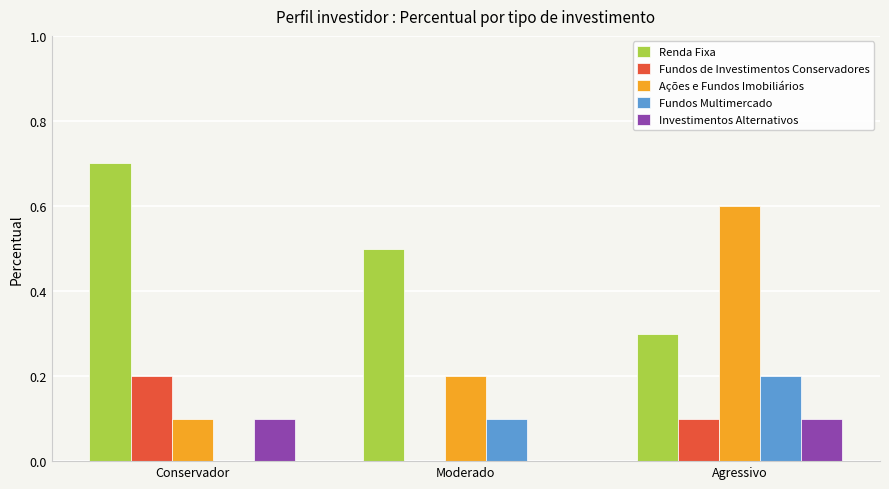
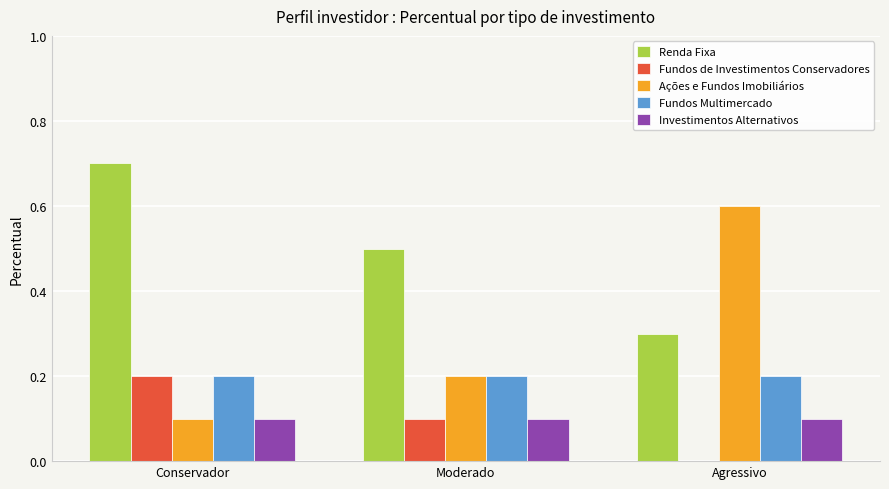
  {
    "Renda Fixa": {
      "Conservador": 0.7,
      "Moderado": 0.5,
      "Agressivo": 0.3
    },
    "Fundos de Investimentos Conservadores": {
      "Conservador": 0.2,
-     "Moderado": 0.0,
-     "Agressivo": 0.1
+     "Moderado": 0.1,
+     "Agressivo": 0.0
    },
    "Ações e Fundos Imobiliários": {
      "Conservador": 0.1,
      "Moderado": 0.2,
      "Agressivo": 0.6
    },
    "Fundos Multimercado": {
-     "Conservador": 0.0,
-     "Moderado": 0.1,
+     "Conservador": 0.2,
+     "Moderado": 0.2,
      "Agressivo": 0.2
    },
    "Investimentos Alternativos": {
      "Conservador": 0.1,
-     "Moderado": 0.0,
+     "Moderado": 0.1,
      "Agressivo": 0.1
    }
  }
